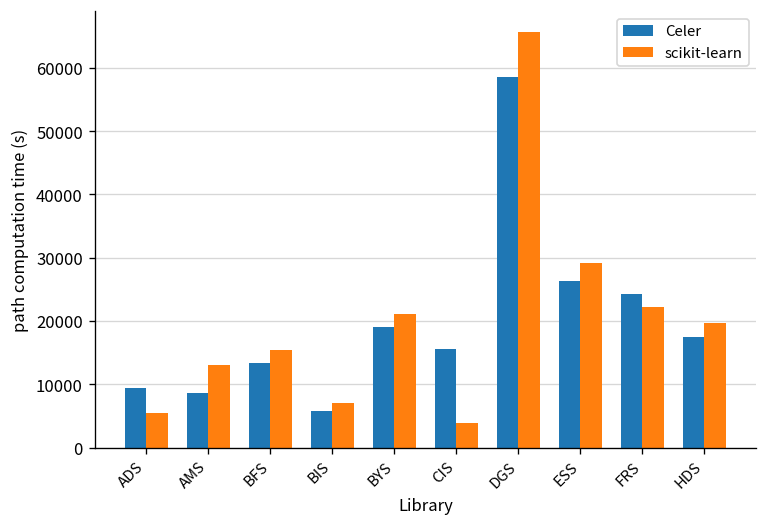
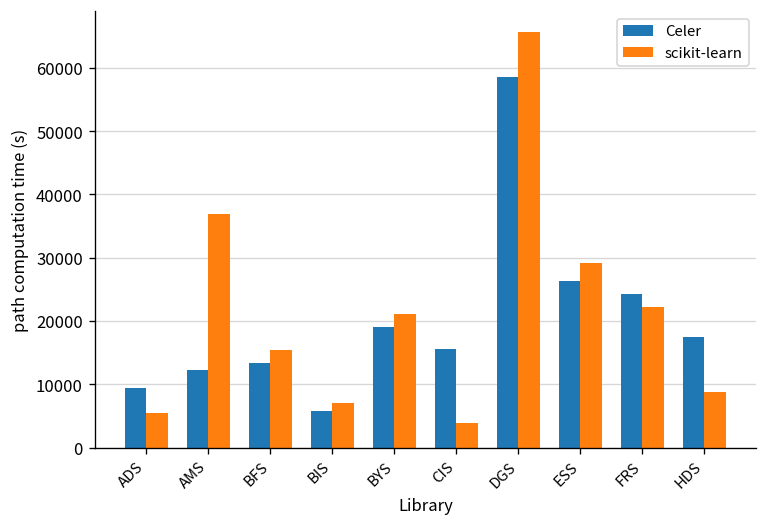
  {
    "Celer": {
      "ADS": 9000,
-     "AMS": 9000,
+     "AMS": 12000,
      "BFS": 13000,
      "BIS": 6000,
      "BYS": 19000,
      "CIS": 16000,
      "DGS": 59000,
      "ESS": 26000,
      "FRS": 24000,
      "HDS": 17000
    },
    "scikit-learn": {
      "ADS": 5000,
-     "AMS": 13000,
+     "AMS": 37000,
      "BFS": 15000,
      "BIS": 7000,
      "BYS": 21000,
      "CIS": 4000,
      "DGS": 66000,
      "ESS": 29000,
      "FRS": 22000,
-     "HDS": 20000
+     "HDS": 9000
    }
  }
